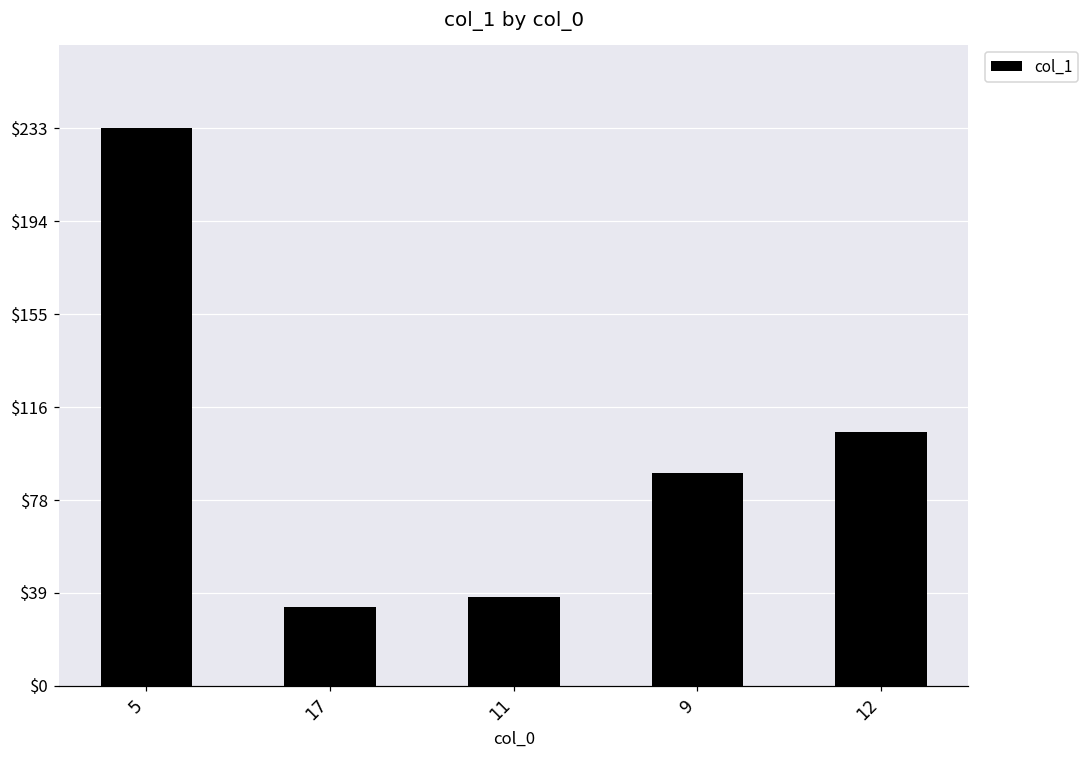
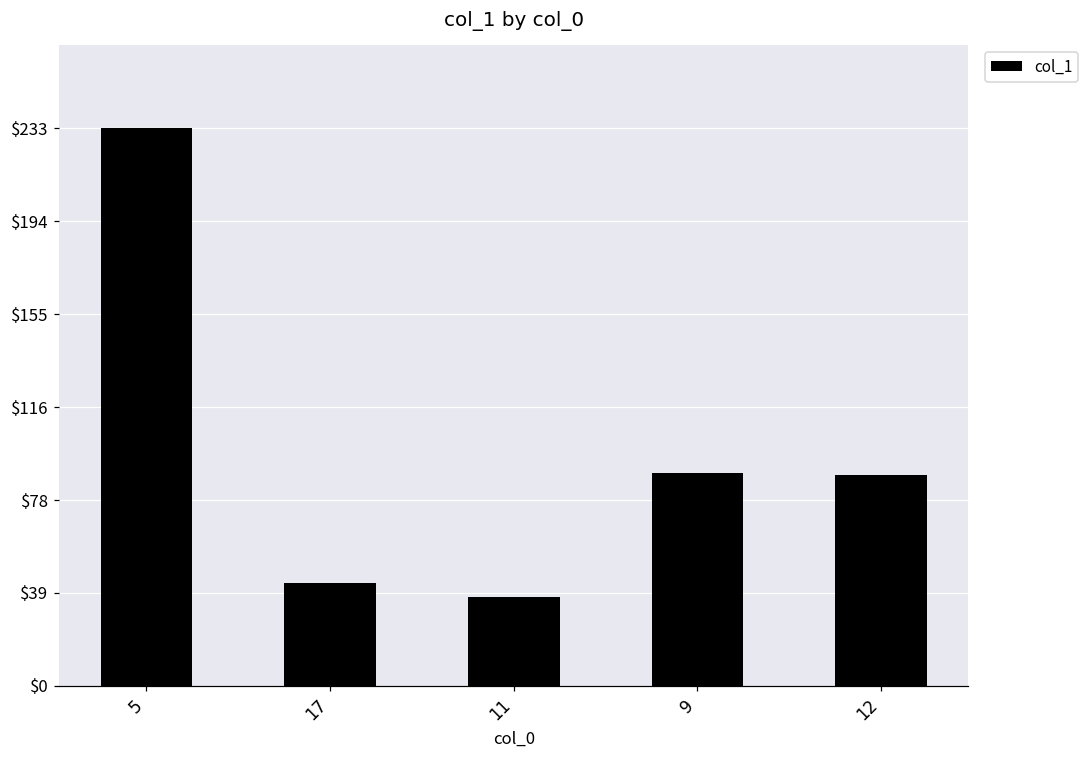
  {
    "5": "$233",
-   "17": "$33",
+   "17": "$43",
    "11": "$37",
    "9": "$89",
-   "12": "$106"
+   "12": "$88"
  }
